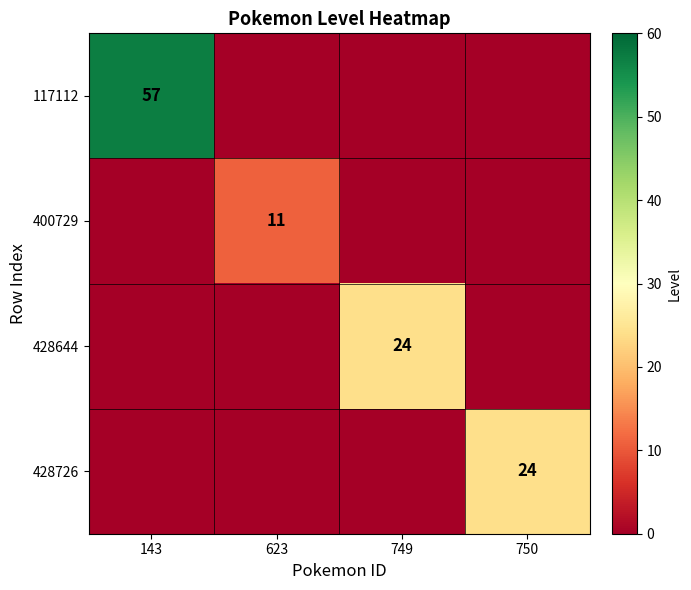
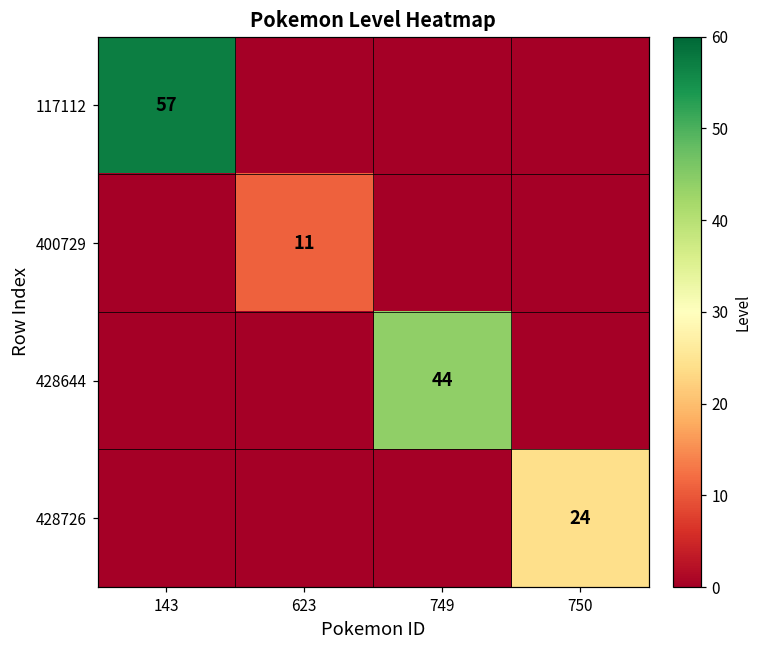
  {
    "117112": {
      "143": 57
    },
    "400729": {
      "623": 11
    },
    "428644": {
-     "749": 24
+     "749": 44
    },
    "428726": {
      "750": 24
    }
  }
